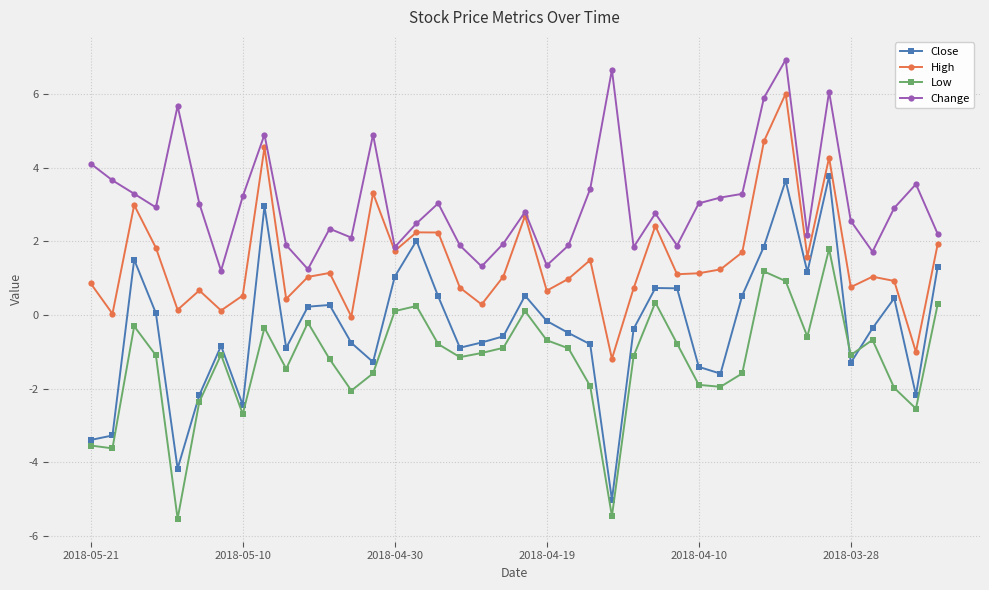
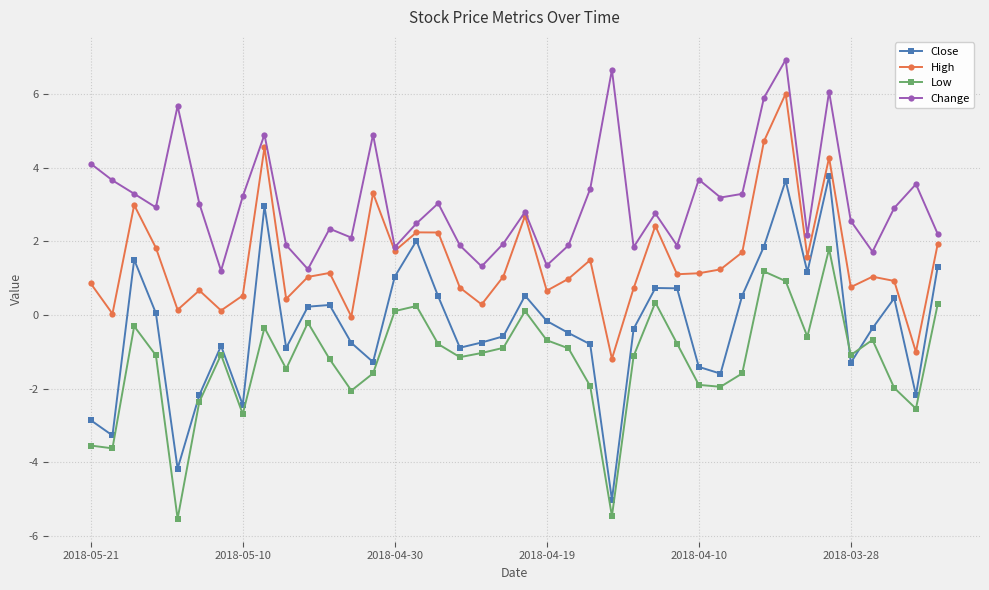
  {
    "Close": {
-     "2018-05-21": -3.4,
+     "2018-05-21": -2.9,
      "2018-05-10": -2.4,
      "2018-04-30": 1.0,
      "2018-04-19": -0.2,
      "2018-04-10": -1.4,
      "2018-03-28": -1.3
    },
    "High": {
      "2018-05-21": 0.9,
      "2018-05-10": 0.5,
      "2018-04-30": 1.7,
      "2018-04-19": 0.7,
      "2018-04-10": 1.1,
      "2018-03-28": 0.8
    },
    "Low": {
      "2018-05-21": -3.5,
      "2018-05-10": -2.7,
      "2018-04-30": 0.1,
      "2018-04-19": -0.7,
      "2018-04-10": -1.9,
      "2018-03-28": -1.1
    },
    "Change": {
      "2018-05-21": 4.1,
      "2018-05-10": 3.2,
      "2018-04-30": 1.8,
      "2018-04-19": 1.3,
-     "2018-04-10": 3.0,
+     "2018-04-10": 3.7,
      "2018-03-28": 2.6
    }
  }
